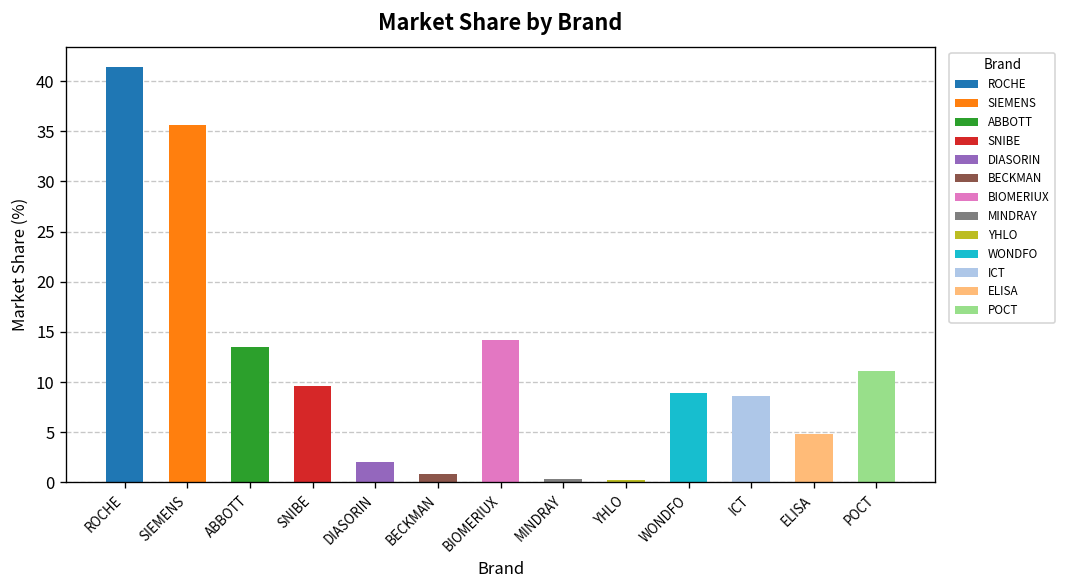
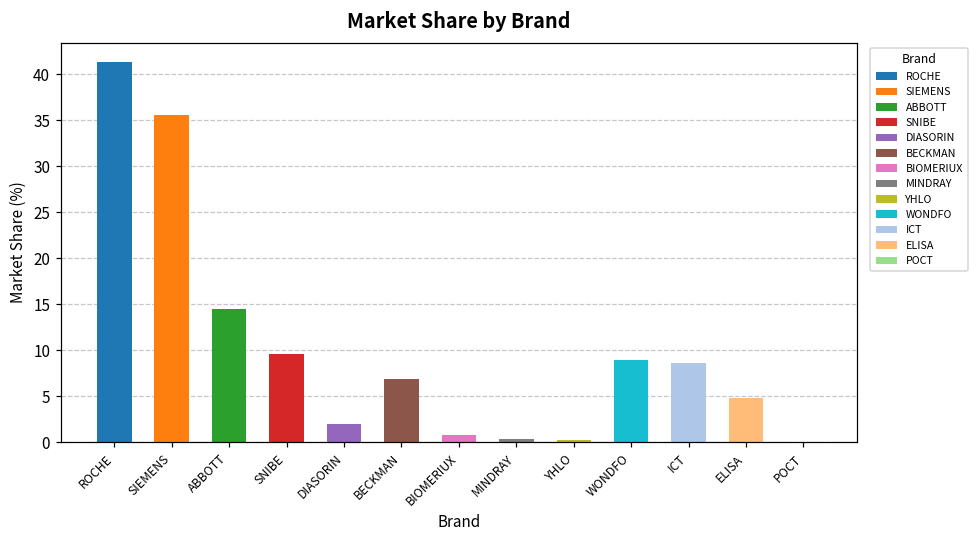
  {
    "SIEMENS": {
      "SIEMENS": 36
    },
    "ABBOTT": {
-     "ABBOTT": 13.5
+     "ABBOTT": 14.5
    },
    "SNIBE": {
      "SNIBE": 10
    },
    "DIASORIN": {
      "DIASORIN": 2
    },
    "BECKMAN": {
-     "BECKMAN": 1
+     "BECKMAN": 7
    },
    "BIOMERIUX": {
-     "BIOMERIUX": 14
+     "BIOMERIUX": 1
    },
    "MINDRAY": {
      "MINDRAY": 0
    },
    "WONDFO": {
      "WONDFO": 9
    },
    "ICT": {
      "ICT": 9
    },
    "ELISA": {
      "ELISA": 5
    },
    "POCT": {
-     "POCT": 11
+     "POCT": 0
    }
  }
